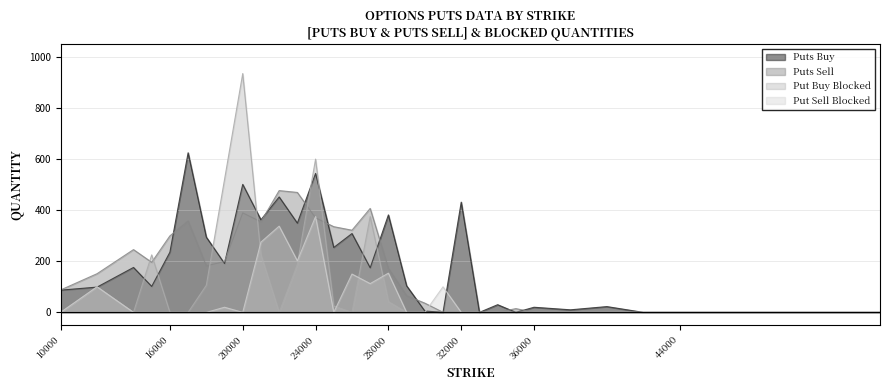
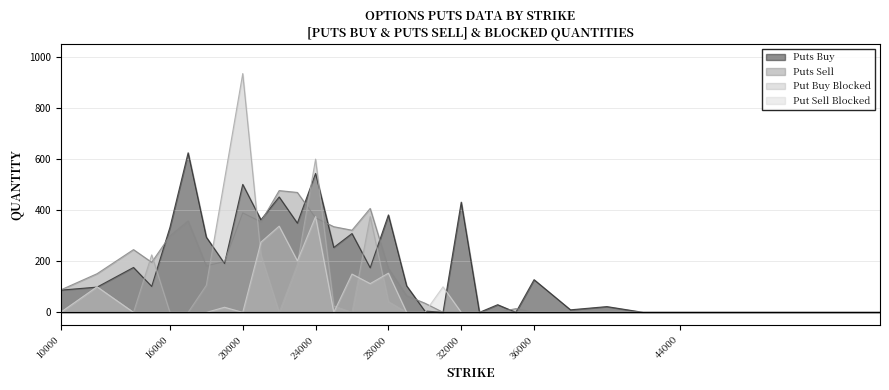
  {
    "Puts Buy": {
-     "16000": 240,
+     "16000": 330,
      "20000": 500,
      "24000": 540,
      "28000": 380,
      "32000": 430,
-     "36000": 20
+     "36000": 130
    }
  }
